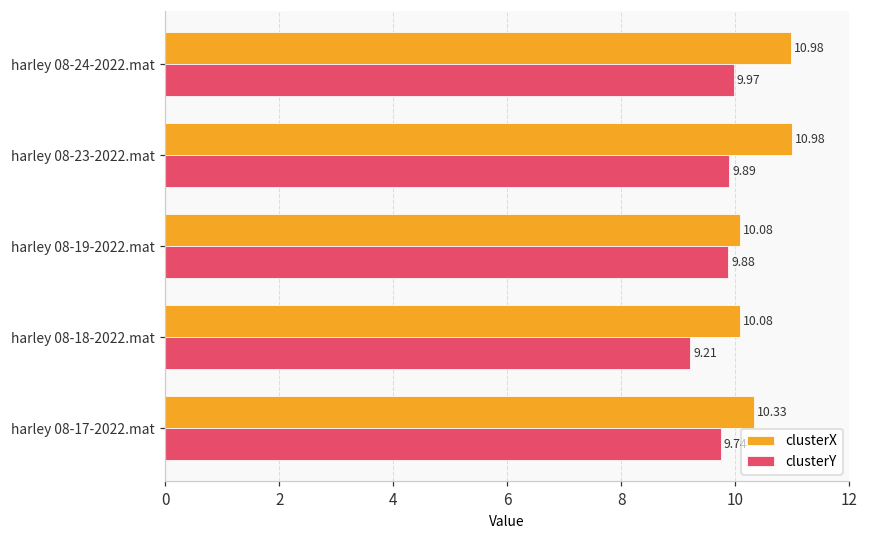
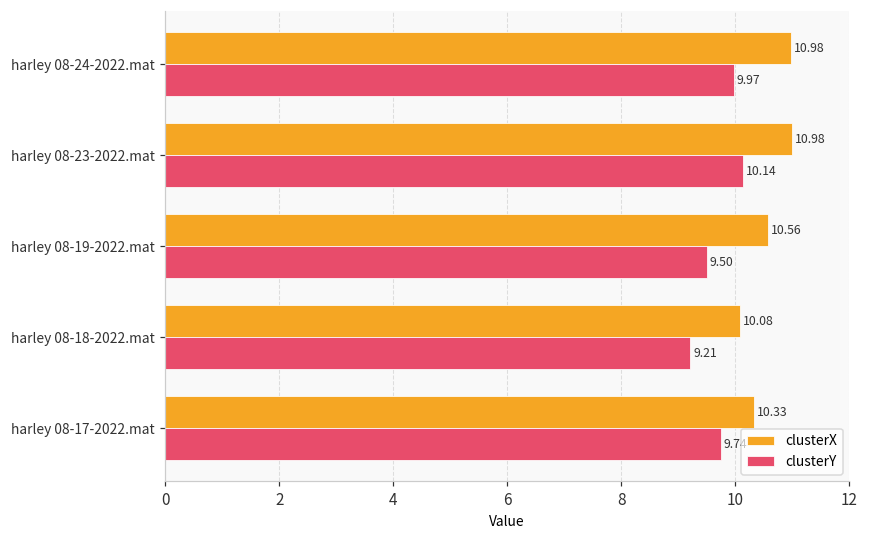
  {
    "clusterX": {
      "harley 08-24-2022.mat": 10.98,
      "harley 08-23-2022.mat": 10.98,
-     "harley 08-19-2022.mat": 10.08,
+     "harley 08-19-2022.mat": 10.56,
      "harley 08-18-2022.mat": 10.08,
      "harley 08-17-2022.mat": 10.33
    },
    "clusterY": {
      "harley 08-24-2022.mat": 9.97,
-     "harley 08-23-2022.mat": 9.89,
-     "harley 08-19-2022.mat": 9.88,
+     "harley 08-23-2022.mat": 10.14,
+     "harley 08-19-2022.mat": 9.50,
      "harley 08-18-2022.mat": 9.21
    }
  }
